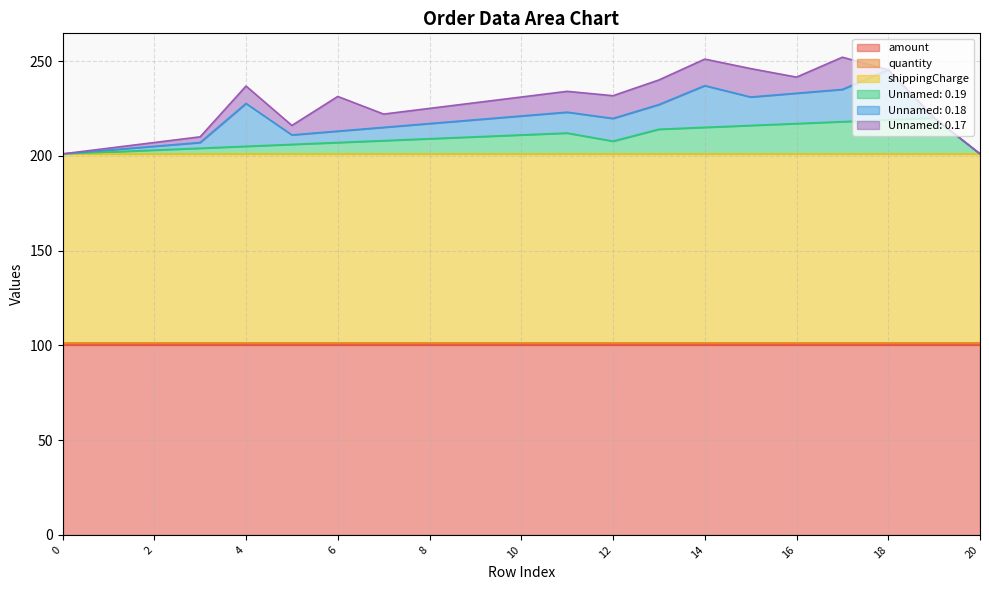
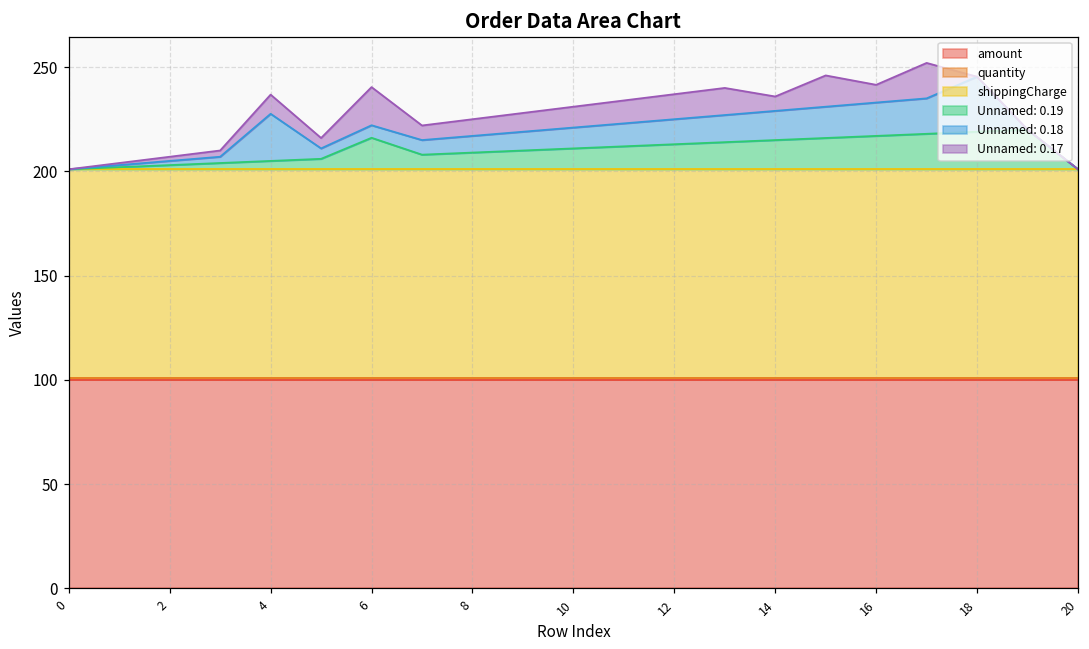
  {
    "Unnamed: 0.19": {
-     "6": 207,
-     "12": 208
+     "6": 216,
+     "12": 213
    },
    "Unnamed: 0.18": {
      "6": 6,
      "12": 12,
-     "14": 22
+     "14": 14
    },
    "Unnamed: 0.17": {
      "6": 18,
      "12": 12,
-     "14": 14
+     "14": 7
    }
  }
